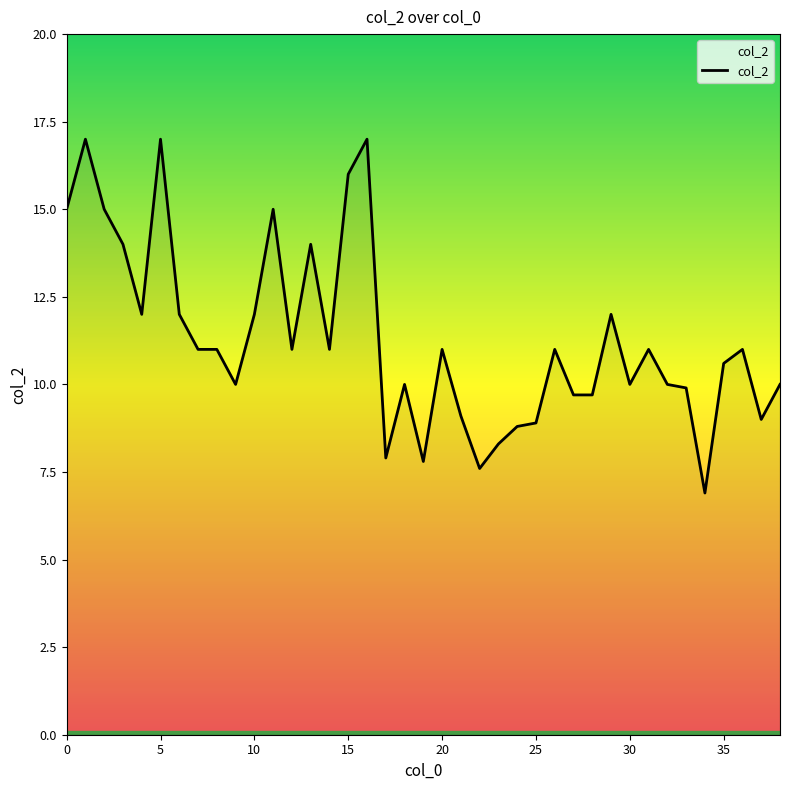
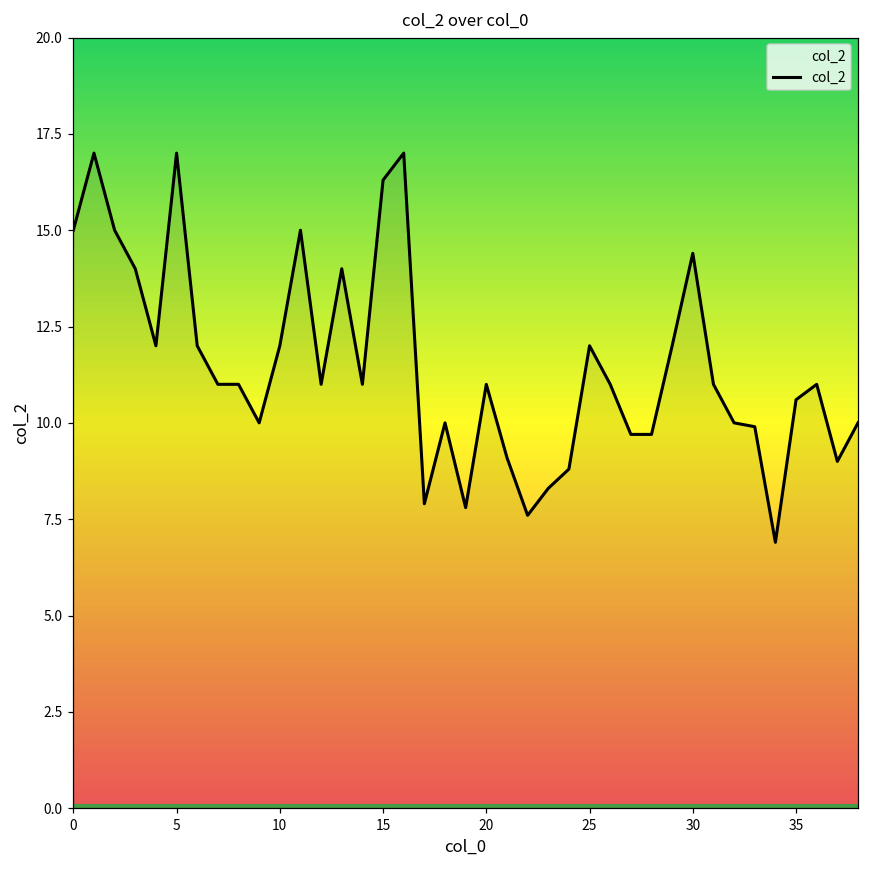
  {
    "0": 15.0,
    "5": 17.0,
    "10": 12.0,
-   "15": 16.0,
+   "15": 16.3,
    "20": 11.0,
-   "25": 8.9,
-   "30": 10.0,
+   "25": 12.0,
+   "30": 14.4,
    "35": 10.6
  }
